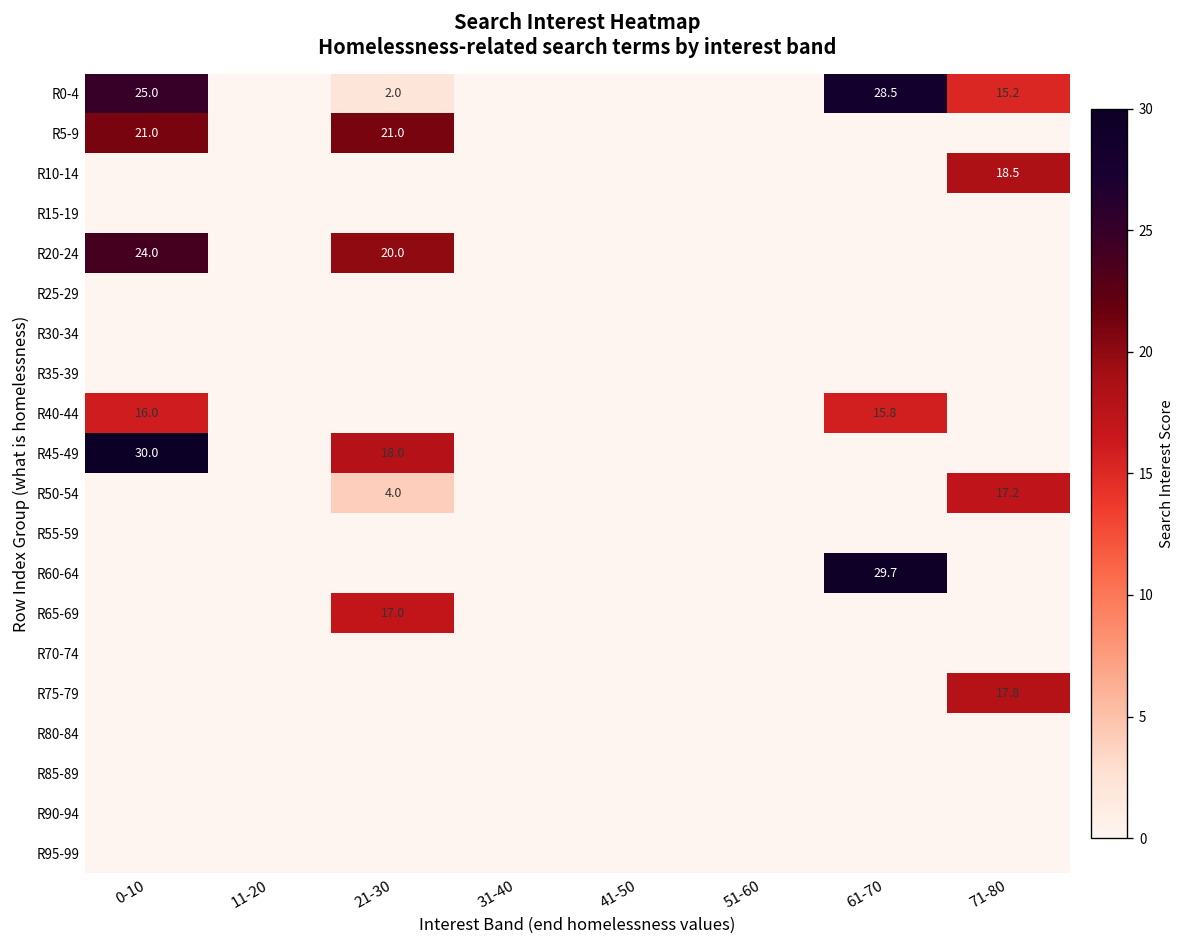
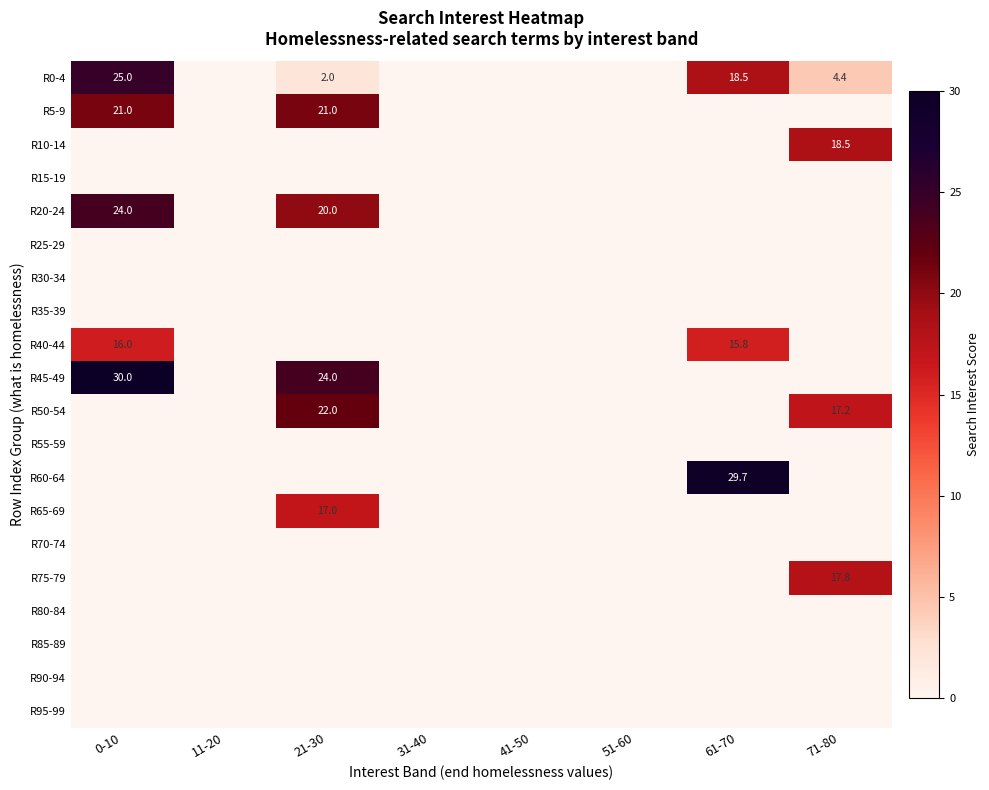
  {
    "R0-4": {
      "0-10": 25.0,
      "21-30": 2.0,
-     "61-70": 28.5,
-     "71-80": 15.2
+     "61-70": 18.5,
+     "71-80": 4.4
    },
    "R5-9": {
      "0-10": 21.0,
      "21-30": 21.0
    },
    "R10-14": {
      "71-80": 18.5
    },
    "R20-24": {
      "0-10": 24.0,
      "21-30": 20.0
    },
    "R40-44": {
      "0-10": 16.0,
      "61-70": 15.8
    },
    "R45-49": {
      "0-10": 30.0,
-     "21-30": 18.0
+     "21-30": 24.0
    },
    "R50-54": {
-     "21-30": 4.0,
+     "21-30": 22.0,
      "71-80": 17.2
    },
    "R60-64": {
      "61-70": 29.7
    },
    "R65-69": {
      "21-30": 17.0
    },
    "R75-79": {
      "71-80": 17.8
    }
  }
